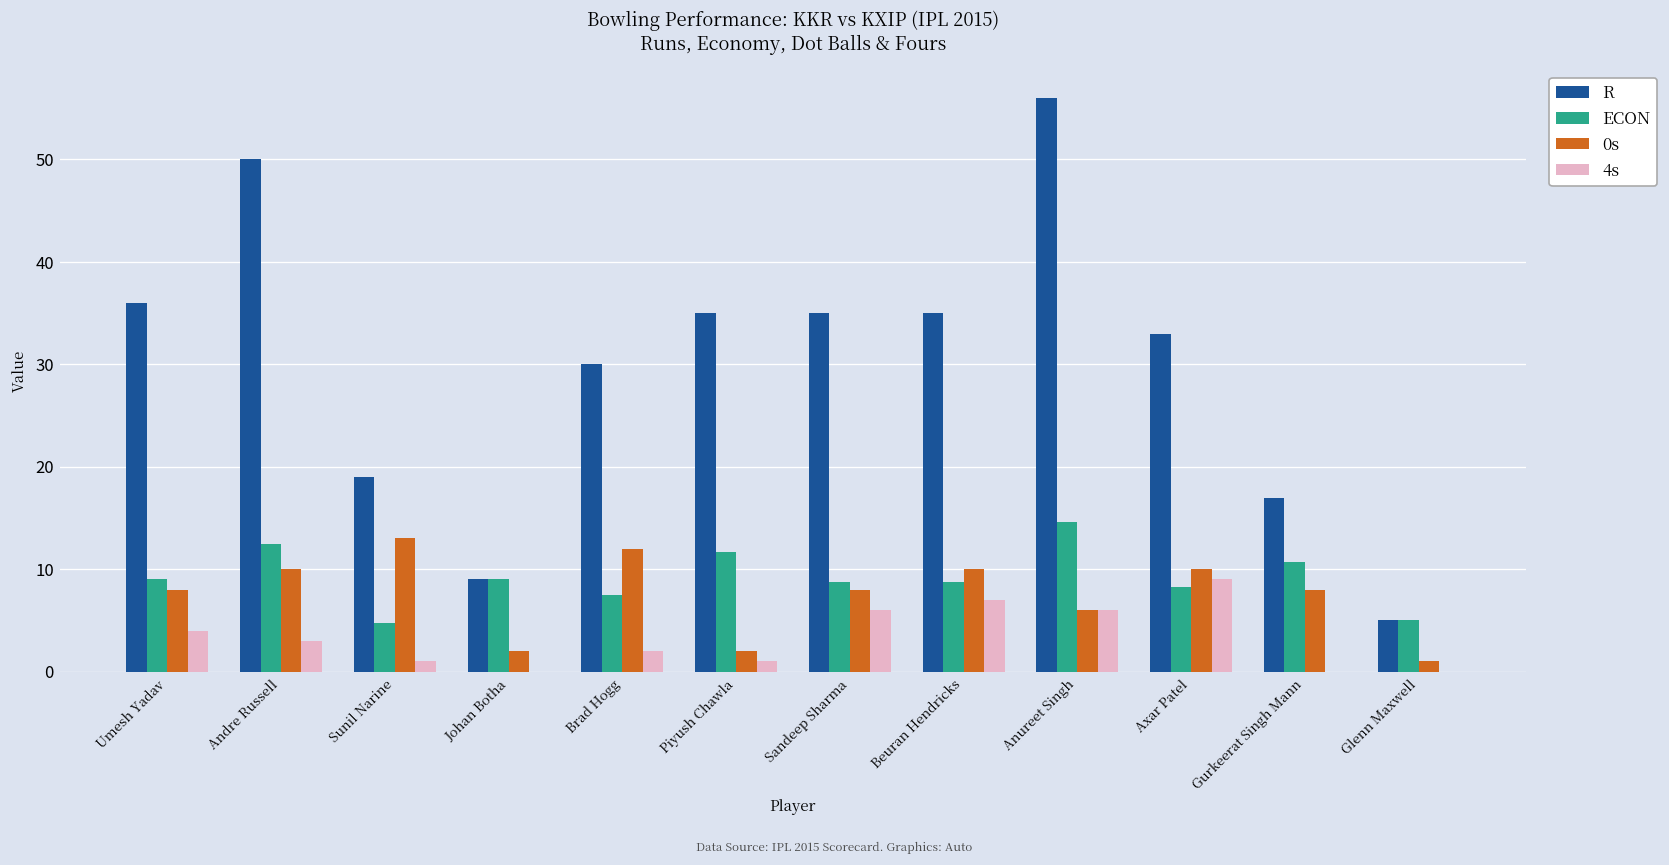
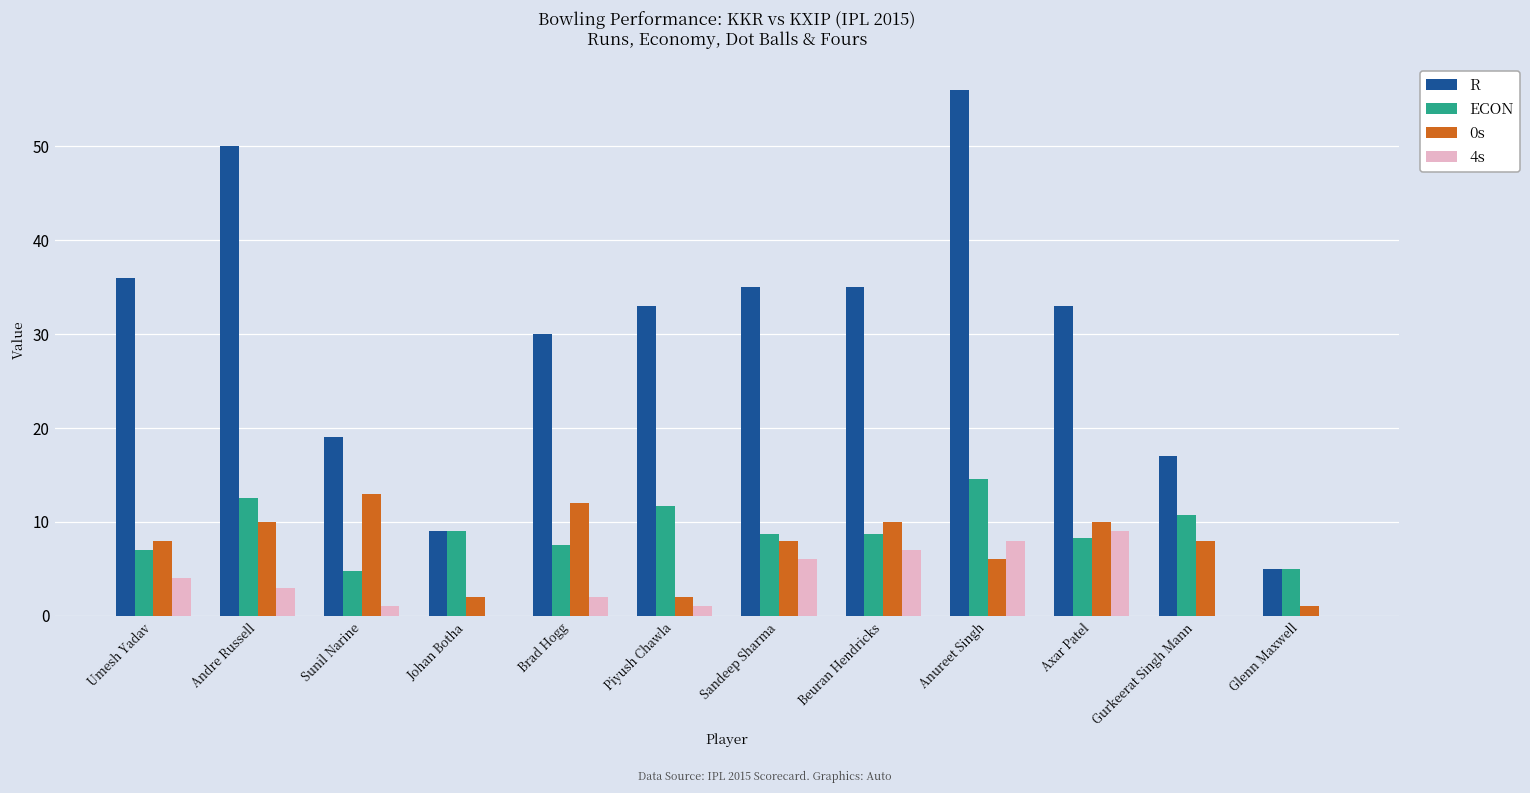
  {
    "R": {
      "Umesh Yadav": 36,
      "Andre Russell": 50,
      "Sunil Narine": 19,
      "Johan Botha": 9,
      "Brad Hogg": 30,
-     "Piyush Chawla": 35,
+     "Piyush Chawla": 33,
      "Sandeep Sharma": 35,
      "Beuran Hendricks": 35,
      "Anureet Singh": 56,
      "Axar Patel": 33,
      "Gurkeerat Singh Mann": 17,
      "Glenn Maxwell": 5
    },
    "ECON": {
-     "Umesh Yadav": 9,
+     "Umesh Yadav": 7,
      "Andre Russell": 13,
      "Sunil Narine": 5,
      "Johan Botha": 9,
      "Brad Hogg": 8,
      "Piyush Chawla": 12,
      "Sandeep Sharma": 9,
      "Beuran Hendricks": 9,
      "Anureet Singh": 15,
      "Axar Patel": 8,
      "Gurkeerat Singh Mann": 11,
      "Glenn Maxwell": 5
    },
    "0s": {
      "Umesh Yadav": 8,
      "Andre Russell": 10,
      "Sunil Narine": 13,
      "Johan Botha": 2,
      "Brad Hogg": 12,
      "Piyush Chawla": 2,
      "Sandeep Sharma": 8,
      "Beuran Hendricks": 10,
      "Anureet Singh": 6,
      "Axar Patel": 10,
      "Gurkeerat Singh Mann": 8,
      "Glenn Maxwell": 1
    },
    "4s": {
      "Umesh Yadav": 4,
      "Andre Russell": 3,
      "Sunil Narine": 1,
      "Johan Botha": 0,
      "Brad Hogg": 2,
      "Piyush Chawla": 1,
      "Sandeep Sharma": 6,
      "Beuran Hendricks": 7,
-     "Anureet Singh": 6,
+     "Anureet Singh": 8,
      "Axar Patel": 9,
      "Gurkeerat Singh Mann": 0,
      "Glenn Maxwell": 0
    }
  }
